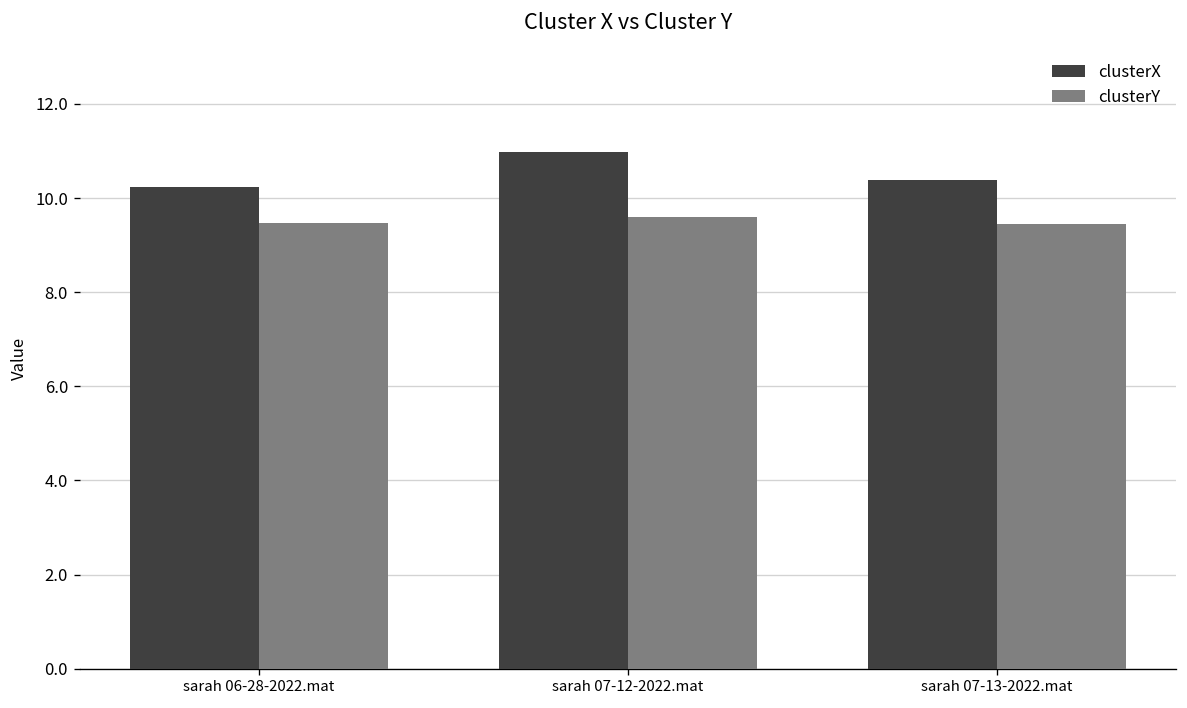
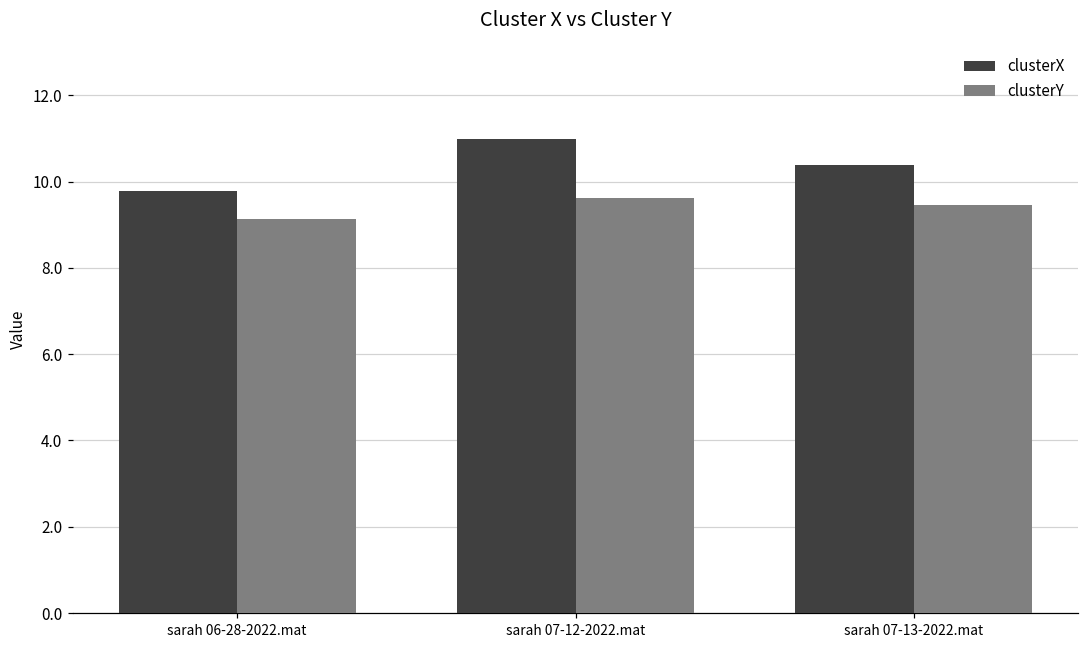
  {
    "clusterX": {
-     "sarah 06-28-2022.mat": 10.2,
+     "sarah 06-28-2022.mat": 9.8,
      "sarah 07-12-2022.mat": 11.0,
      "sarah 07-13-2022.mat": 10.4
    },
    "clusterY": {
-     "sarah 06-28-2022.mat": 9.5,
+     "sarah 06-28-2022.mat": 9.1,
      "sarah 07-12-2022.mat": 9.6,
      "sarah 07-13-2022.mat": 9.5
    }
  }
